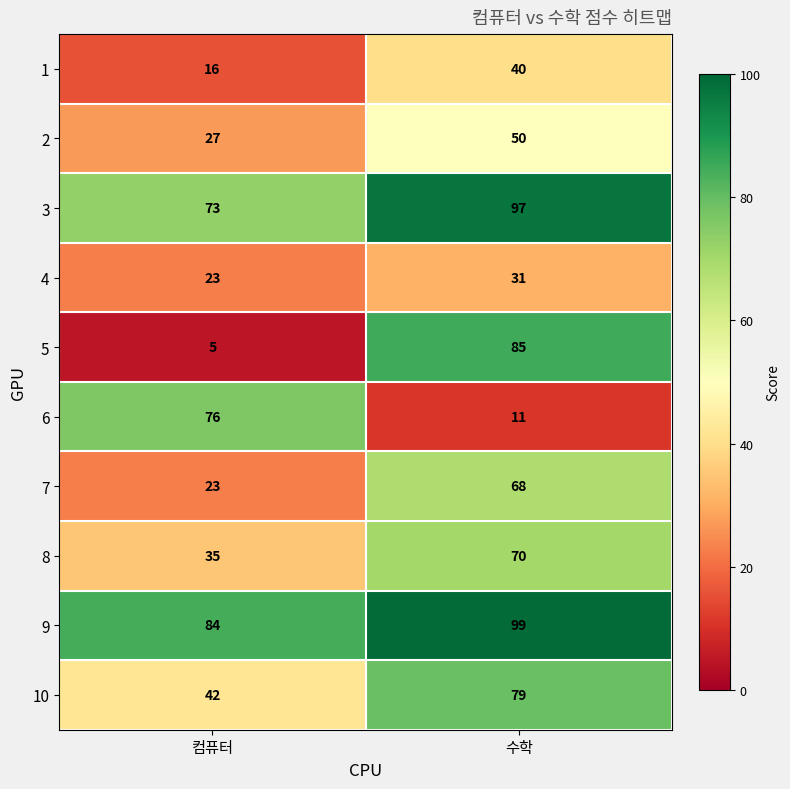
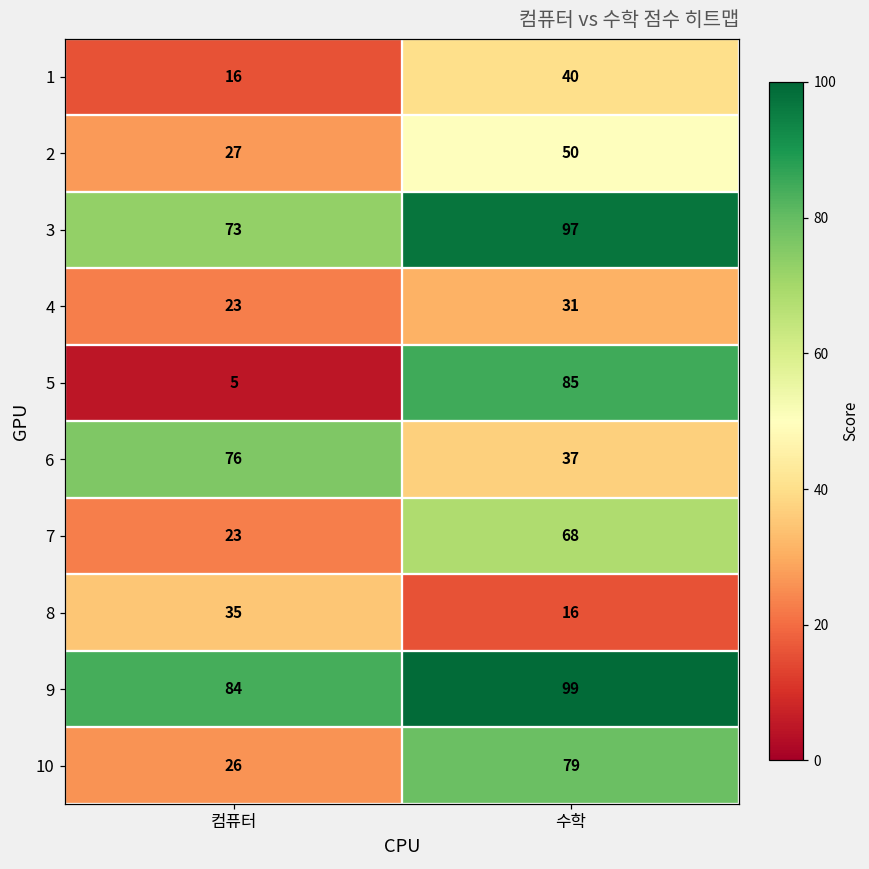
  {
    "1": {
      "컴퓨터": 16,
      "수학": 40
    },
    "2": {
      "컴퓨터": 27,
      "수학": 50
    },
    "3": {
      "컴퓨터": 73,
      "수학": 97
    },
    "4": {
      "컴퓨터": 23,
      "수학": 31
    },
    "5": {
      "컴퓨터": 5,
      "수학": 85
    },
    "6": {
      "컴퓨터": 76,
-     "수학": 11
+     "수학": 37
    },
    "7": {
      "컴퓨터": 23,
      "수학": 68
    },
    "8": {
      "컴퓨터": 35,
-     "수학": 70
+     "수학": 16
    },
    "9": {
      "컴퓨터": 84,
      "수학": 99
    },
    "10": {
-     "컴퓨터": 42,
+     "컴퓨터": 26,
      "수학": 79
    }
  }
